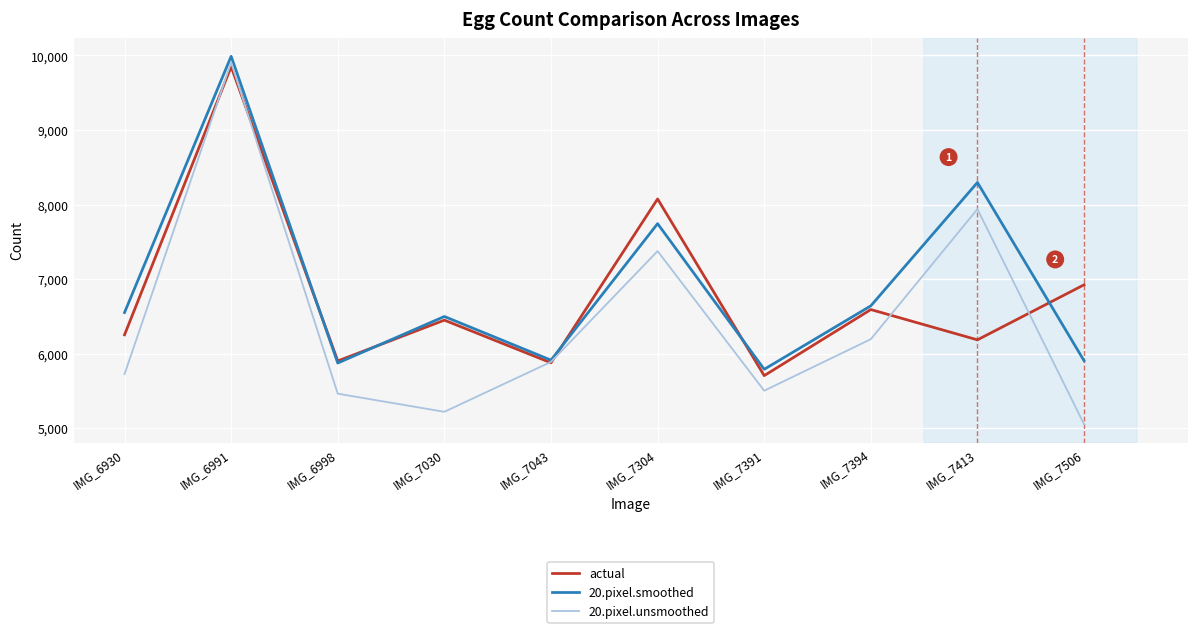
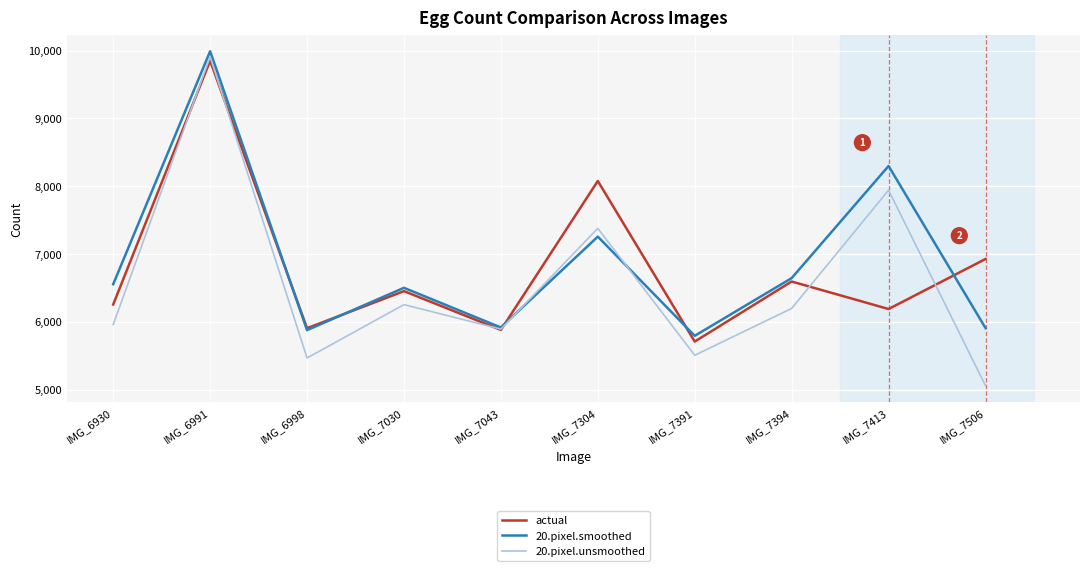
  {
    "actual": {
      "IMG_6930": "6,300",
      "IMG_6991": "9,800",
      "IMG_7030": "6,500",
      "IMG_7304": "8,100",
      "IMG_7391": "5,700",
      "IMG_7394": "6,600",
      "IMG_7413": "6,200",
      "IMG_7506": "6,900"
    },
    "20.pixel.smoothed": {
      "IMG_6930": "6,600",
      "IMG_6991": "10,000",
      "IMG_7030": "6,500",
-     "IMG_7304": "7,700",
+     "IMG_7304": "7,300",
      "IMG_7391": "5,800",
      "IMG_7394": "6,600",
      "IMG_7413": "8,300",
      "IMG_7506": "5,900"
    },
    "20.pixel.unsmoothed": {
-     "IMG_6930": "5,700",
+     "IMG_6930": "6,000",
      "IMG_6991": "9,900",
      "IMG_6998": "5,500",
-     "IMG_7030": "5,200",
+     "IMG_7030": "6,300",
      "IMG_7304": "7,400",
      "IMG_7391": "5,500",
      "IMG_7394": "6,200",
      "IMG_7413": "7,900",
      "IMG_7506": "5,100"
    }
  }
